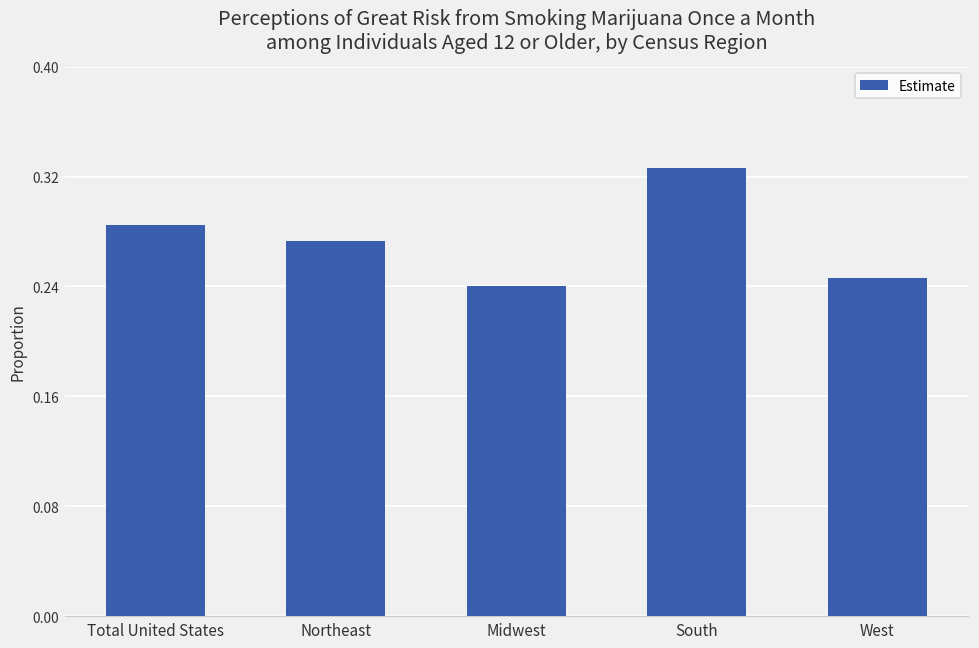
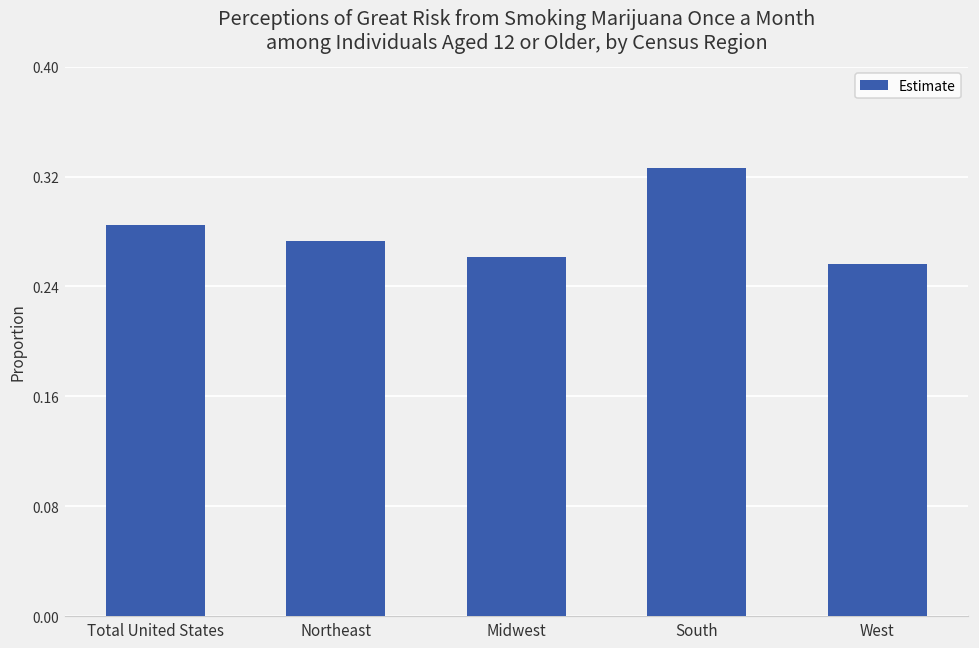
  {
    "Total United States": 0.285,
    "Northeast": 0.273,
-   "Midwest": 0.241,
+   "Midwest": 0.261,
    "South": 0.326,
-   "West": 0.246
+   "West": 0.256
  }
